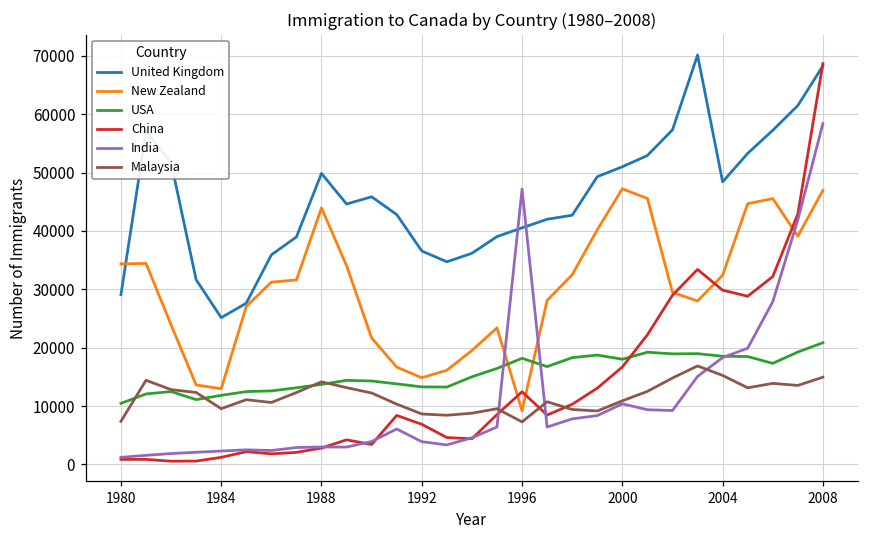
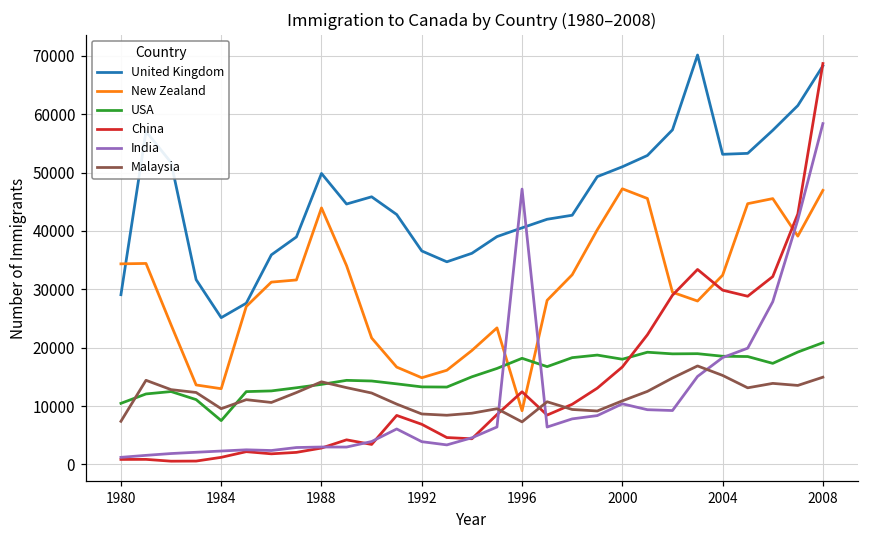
  {
    "United Kingdom": {
      "1980": 29000,
      "1984": 25000,
      "1988": 50000,
      "1992": 37000,
      "1996": 41000,
      "2000": 51000,
-     "2004": 48000
+     "2004": 53000
    },
    "New Zealand": {
      "1980": 34000,
      "1984": 13000,
      "1988": 44000,
      "1992": 15000,
      "1996": 9000,
      "2000": 47000,
      "2004": 32000,
      "2008": 47000
    },
    "USA": {
      "1980": 10000,
-     "1984": 12000,
+     "1984": 8000,
      "1992": 13000,
      "1996": 18000,
      "2000": 18000,
      "2008": 21000
    },
    "China": {
      "1984": 1000,
      "1992": 7000,
      "1996": 12000,
      "2000": 17000,
      "2004": 30000
    },
    "India": {
      "1984": 2000,
      "1992": 4000,
      "1996": 47000,
      "2000": 10000,
      "2008": 58000
    },
    "Malaysia": {
      "1980": 7000,
      "1984": 10000,
      "1992": 9000,
      "1996": 7000,
      "2000": 11000,
      "2004": 15000,
      "2008": 15000
    }
  }
